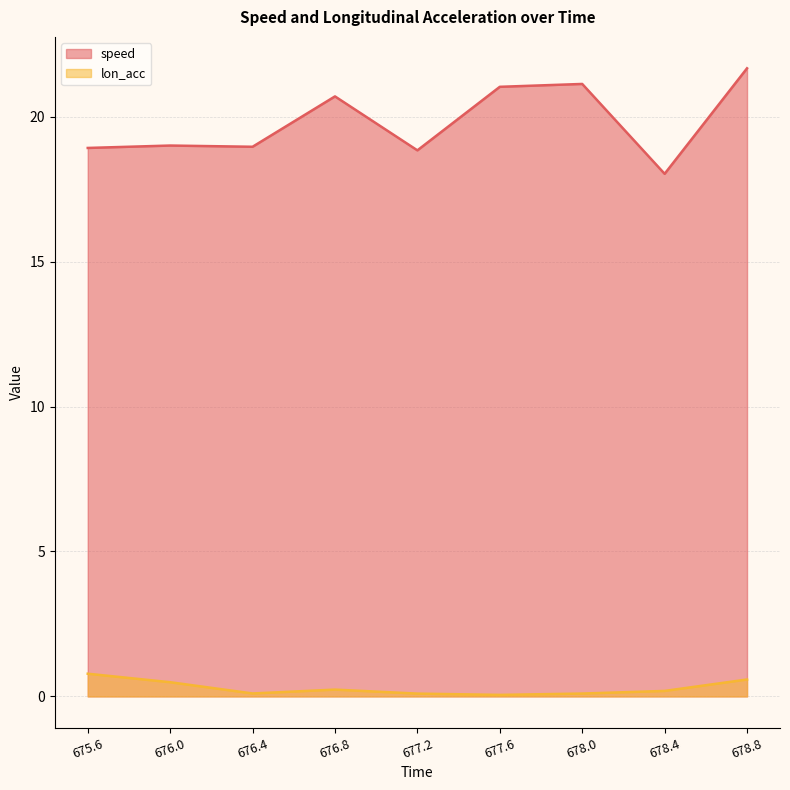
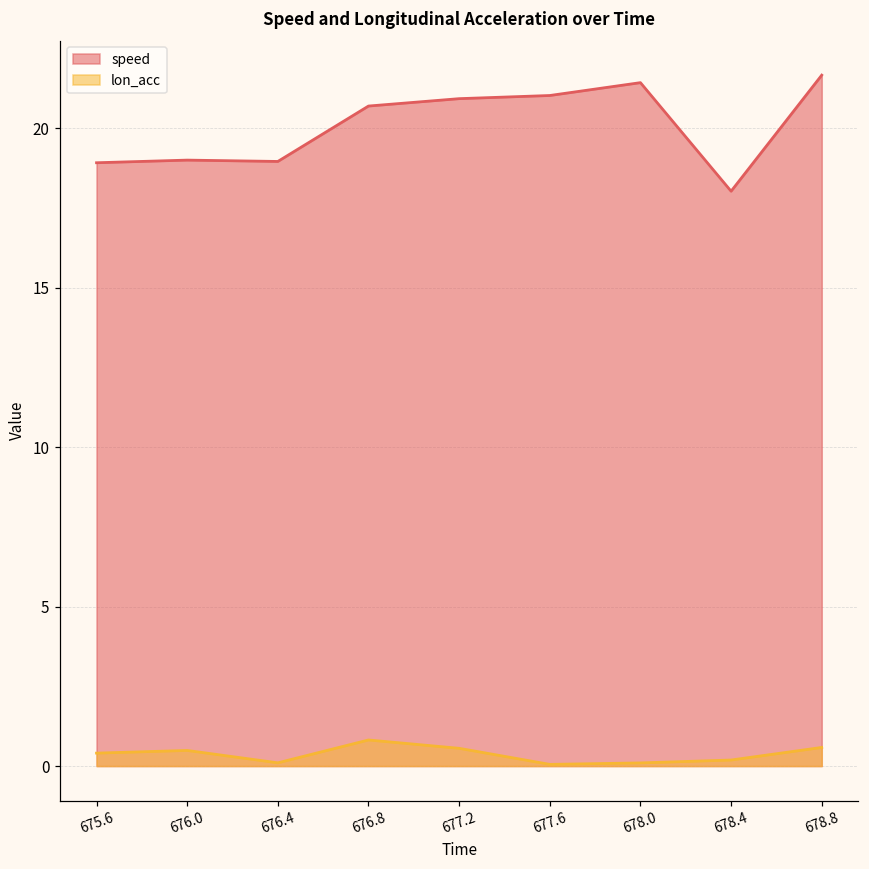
  {
    "speed": {
      "675.6": 18.9,
      "676.0": 19.0,
      "676.4": 19.0,
      "676.8": 20.7,
-     "677.2": 18.8,
+     "677.2": 20.9,
      "677.6": 21.0,
-     "678.0": 21.1,
+     "678.0": 21.4,
      "678.4": 18.0,
      "678.8": 21.7
    },
    "lon_acc": {
-     "675.6": 0.8,
+     "675.6": 0.4,
      "676.0": 0.5,
      "676.4": 0.1,
-     "676.8": 0.2,
-     "677.2": 0.1,
+     "676.8": 0.8,
+     "677.2": 0.6,
      "677.6": 0.1,
      "678.0": 0.1,
      "678.4": 0.2,
      "678.8": 0.6
    }
  }
